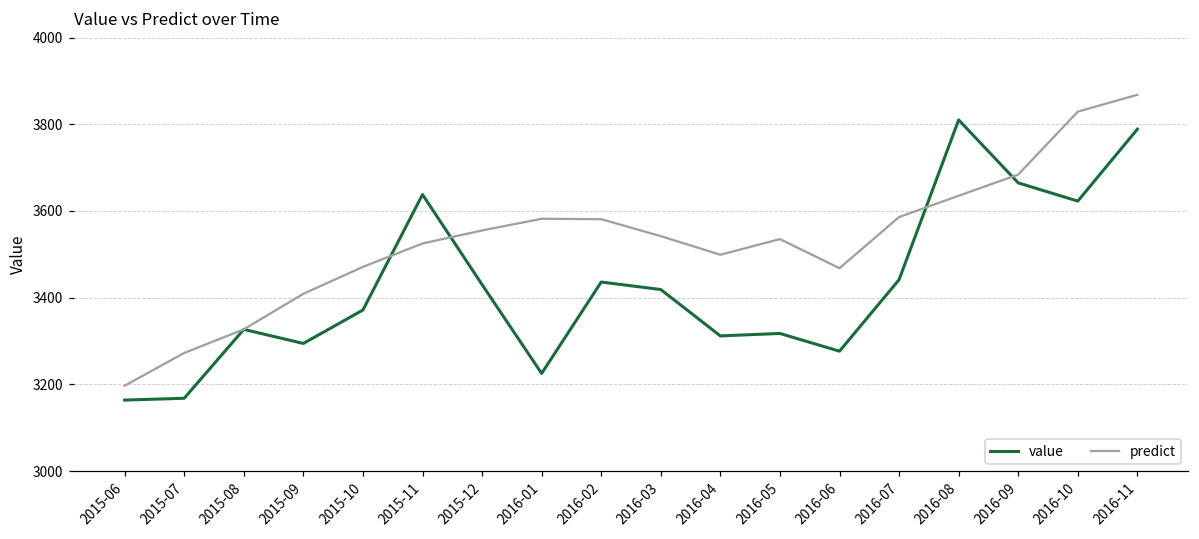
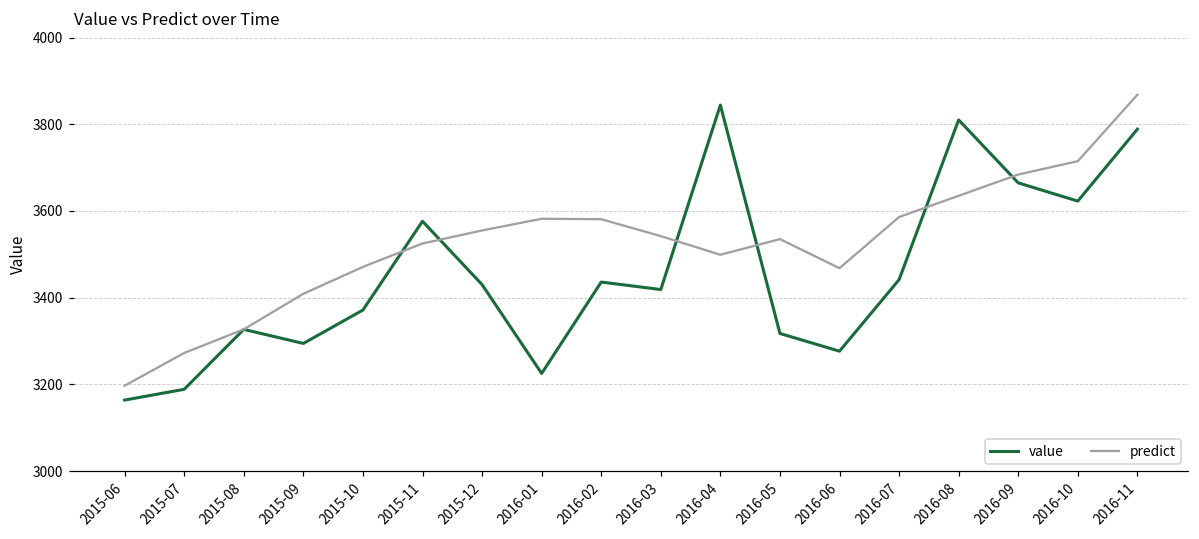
  {
    "value": {
      "2015-06": 3160,
-     "2015-07": 3170,
+     "2015-07": 3190,
      "2015-09": 3290,
      "2015-10": 3370,
-     "2015-11": 3640,
+     "2015-11": 3580,
      "2015-12": 3430,
      "2016-01": 3230,
      "2016-02": 3440,
      "2016-03": 3420,
-     "2016-04": 3310,
+     "2016-04": 3840,
      "2016-05": 3320,
      "2016-06": 3280,
      "2016-07": 3440,
      "2016-08": 3810,
      "2016-09": 3660,
      "2016-10": 3620,
      "2016-11": 3790
    },
    "predict": {
      "2015-06": 3200,
      "2015-07": 3270,
      "2015-09": 3410,
      "2015-10": 3470,
      "2015-11": 3530,
      "2015-12": 3560,
      "2016-01": 3580,
      "2016-02": 3580,
      "2016-03": 3540,
      "2016-04": 3500,
      "2016-05": 3540,
      "2016-06": 3470,
      "2016-07": 3590,
      "2016-08": 3640,
      "2016-09": 3680,
-     "2016-10": 3830,
+     "2016-10": 3710,
      "2016-11": 3870
    }
  }
